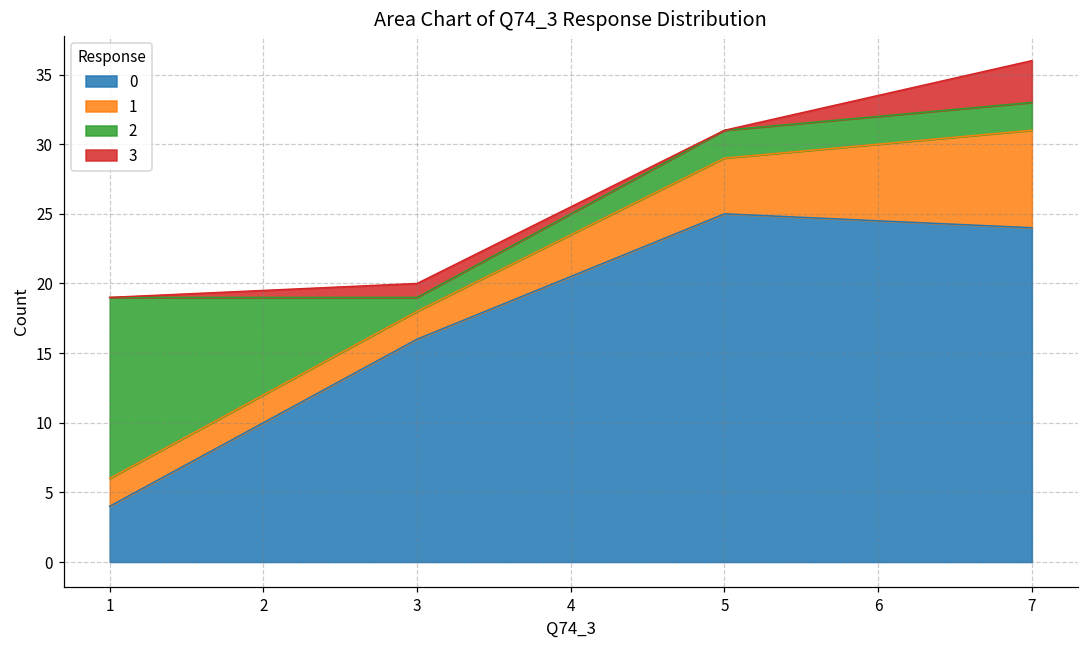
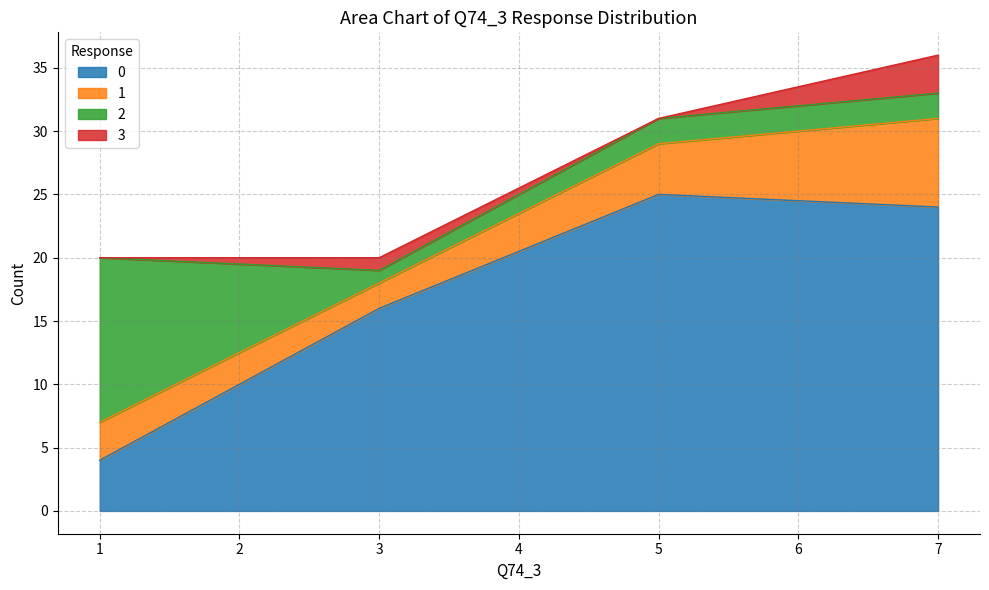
  {
    "0": {
      "1": 4,
      "3": 16,
      "5": 25,
      "7": 24
    },
    "1": {
-     "1": 2,
+     "1": 3,
      "3": 2,
      "5": 4,
      "7": 7
    },
    "2": {
      "3": 1,
      "7": 2
    },
    "3": {
      "3": 1,
      "7": 3
    }
  }
